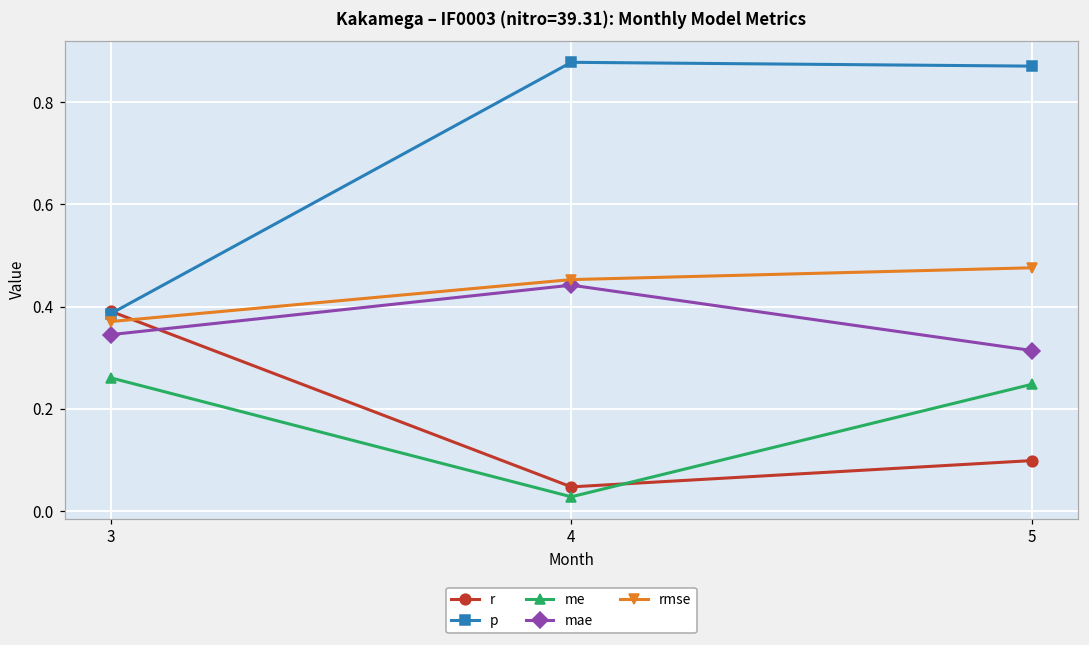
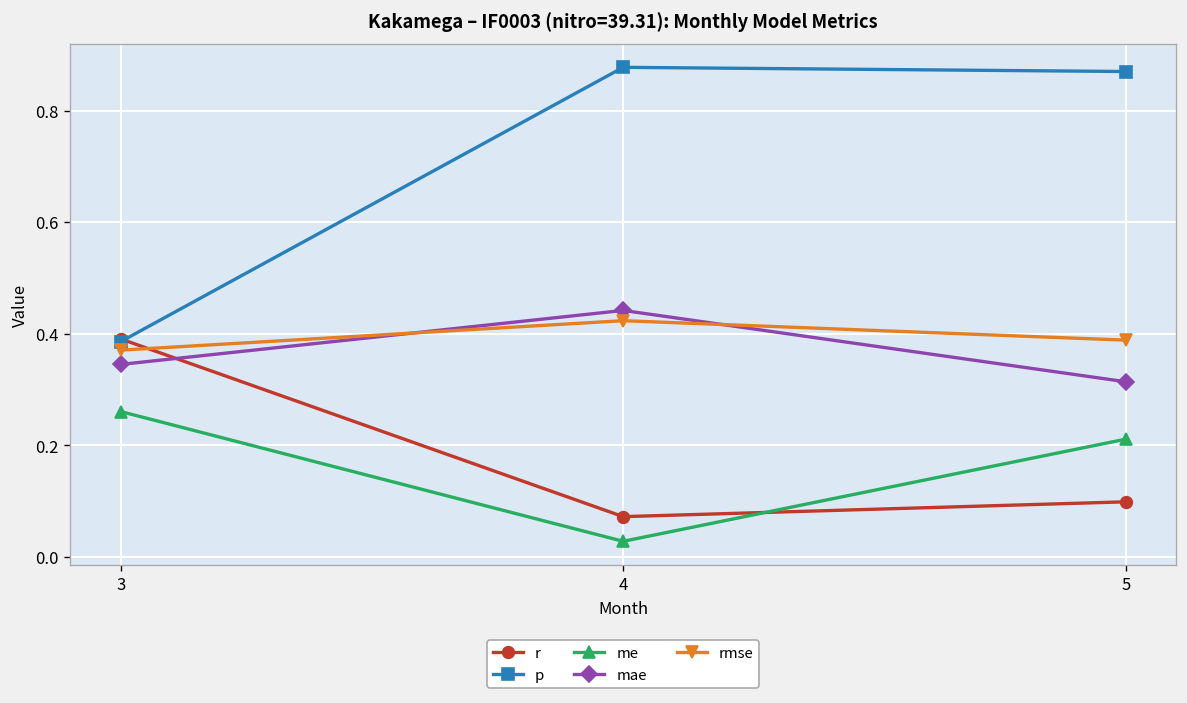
  {
    "r": {
-     "4": 0.05,
+     "4": 0.07,
      "5": 0.10
    },
    "p": {
      "4": 0.88,
      "5": 0.87
    },
    "me": {
      "3": 0.26,
      "4": 0.03,
-     "5": 0.25
+     "5": 0.21
    },
    "mae": {
      "3": 0.35,
      "4": 0.44,
      "5": 0.31
    },
    "rmse": {
      "3": 0.37,
-     "4": 0.45,
-     "5": 0.48
+     "4": 0.42,
+     "5": 0.39
    }
  }
